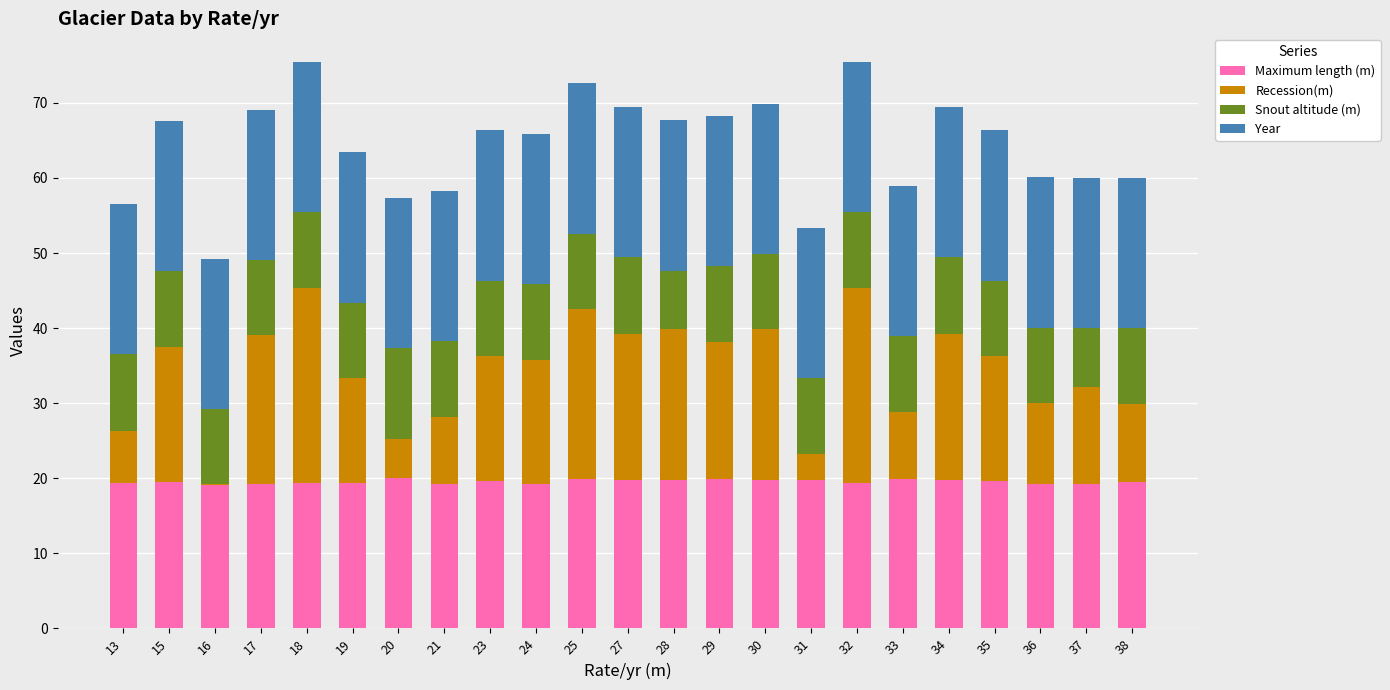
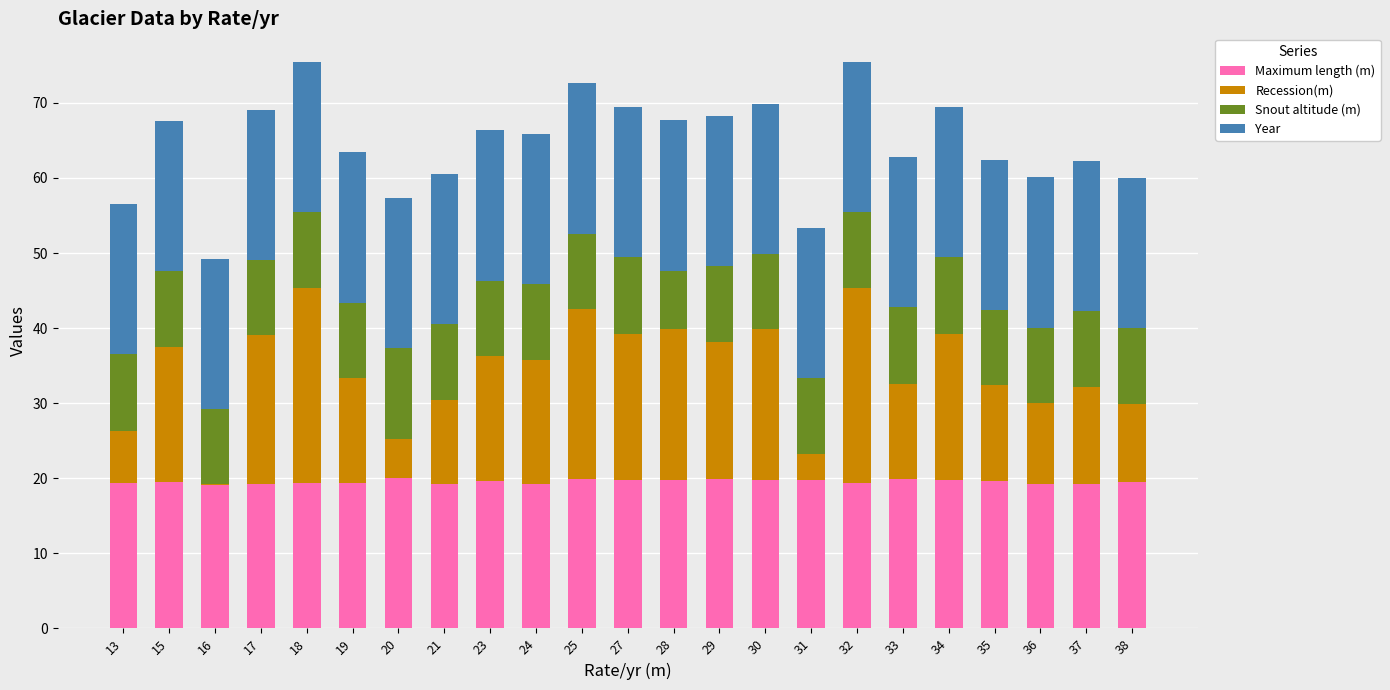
  {
    "Maximum length (m)": {
      "13": 19,
      "15": 20,
      "16": 19,
      "17": 19,
      "18": 19,
      "19": 19,
      "20": 20,
      "21": 19,
      "23": 20,
      "24": 19,
      "25": 20,
      "27": 20,
      "28": 20,
      "29": 20,
      "30": 20,
      "31": 20,
      "32": 19,
      "33": 20,
      "34": 20,
      "35": 20,
      "36": 19,
      "37": 19,
      "38": 19
    },
    "Recession(m)": {
      "13": 7,
      "15": 18,
      "17": 20,
      "18": 26,
      "19": 14,
      "20": 5,
-     "21": 9,
+     "21": 11,
      "23": 17,
      "24": 16,
      "25": 23,
      "27": 19,
      "28": 20,
      "29": 18,
      "30": 20,
      "31": 3,
      "32": 26,
-     "33": 9,
+     "33": 13,
      "34": 19,
-     "35": 17,
+     "35": 13,
      "36": 11,
      "37": 13,
      "38": 10
    },
    "Snout altitude (m)": {
      "13": 10,
      "15": 10,
      "16": 10,
      "17": 10,
      "18": 10,
      "19": 10,
      "20": 12,
      "21": 10,
      "23": 10,
      "24": 10,
      "25": 10,
      "27": 10,
      "28": 8,
      "29": 10,
      "30": 10,
      "31": 10,
      "32": 10,
      "33": 10,
      "34": 10,
      "35": 10,
      "36": 10,
-     "37": 8,
+     "37": 10,
      "38": 10
    },
    "Year": {
      "13": 20,
      "15": 20,
      "16": 20,
      "17": 20,
      "18": 20,
      "19": 20,
      "20": 20,
      "21": 20,
      "23": 20,
      "24": 20,
      "25": 20,
      "27": 20,
      "28": 20,
      "29": 20,
      "30": 20,
      "31": 20,
      "32": 20,
      "33": 20,
      "34": 20,
      "35": 20,
      "36": 20,
      "37": 20,
      "38": 20
    }
  }
